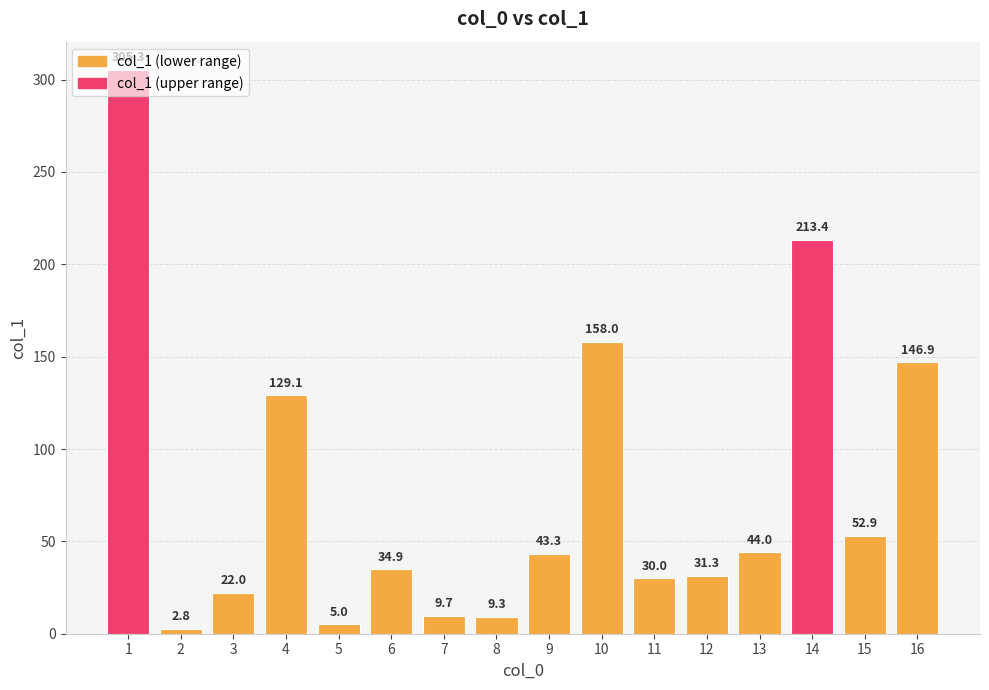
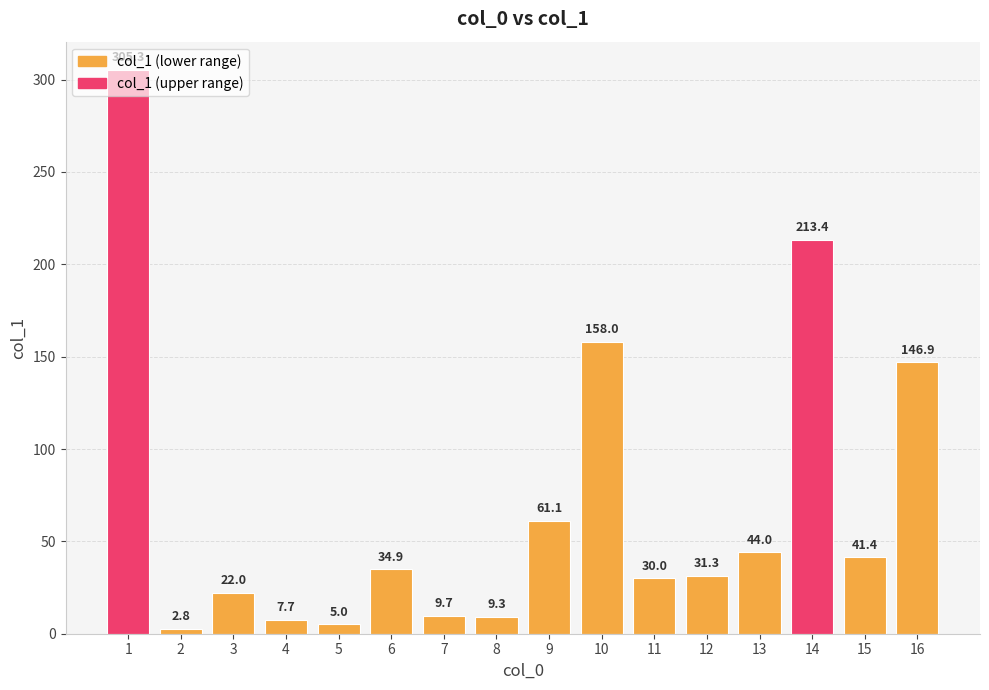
  {
    "2": 2.8,
    "3": 22.0,
-   "4": 129.1,
+   "4": 7.7,
    "5": 5.0,
    "6": 34.9,
    "7": 9.7,
    "8": 9.3,
-   "9": 43.3,
+   "9": 61.1,
    "10": 158.0,
    "11": 30.0,
    "12": 31.3,
    "13": 44.0,
    "14": 213.4,
-   "15": 52.9,
+   "15": 41.4,
    "16": 146.9
  }
